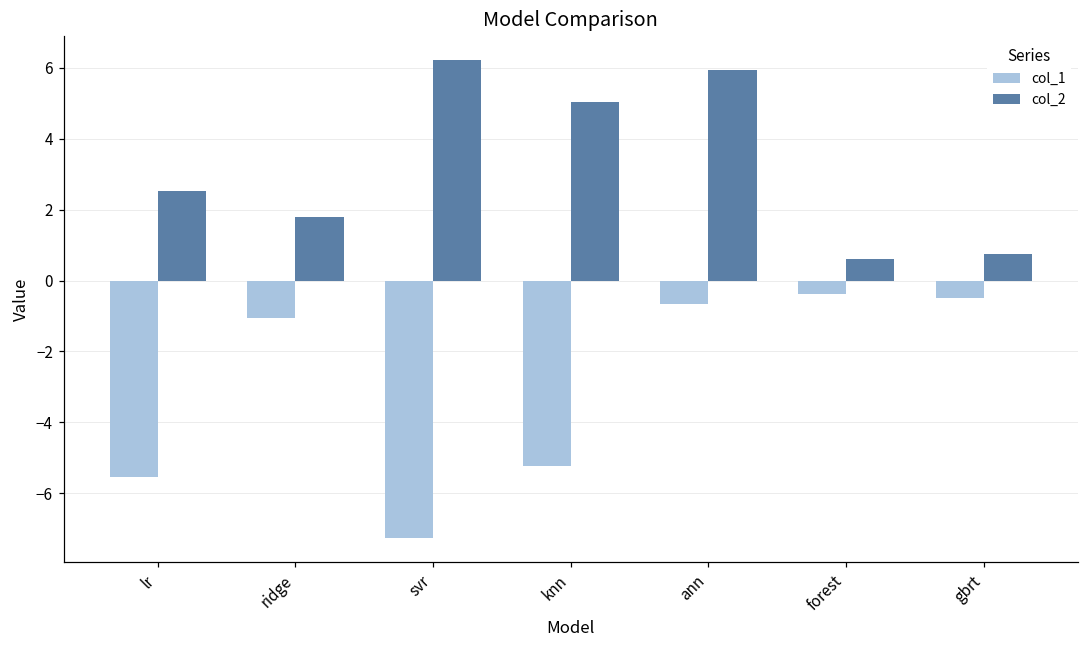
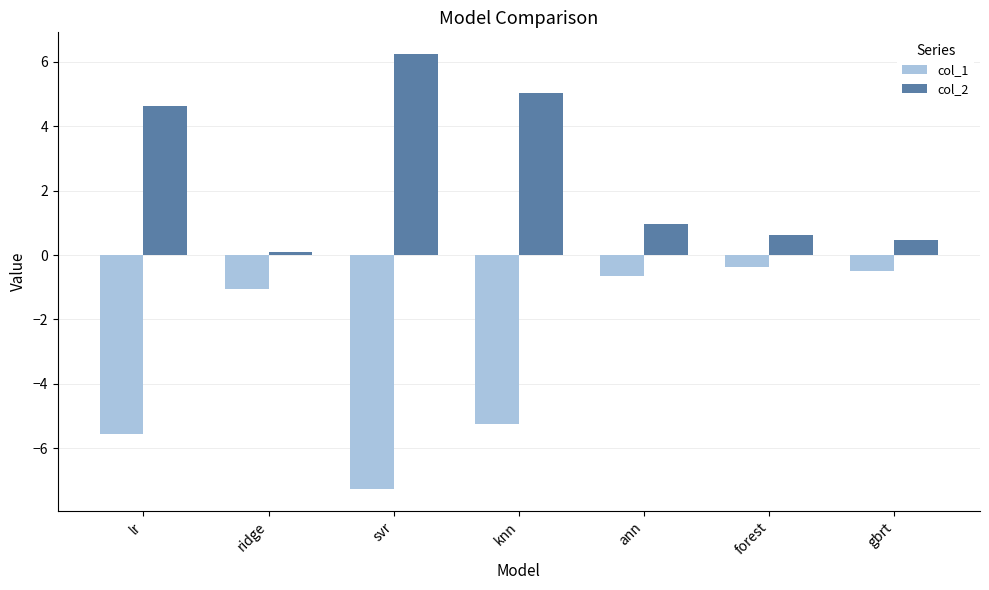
  {
    "col_1": {
      "lr": -5.6,
      "ridge": -1.0,
      "svr": -7.3,
      "knn": -5.2,
      "ann": -0.7,
      "forest": -0.4,
      "gbrt": -0.5
    },
    "col_2": {
-     "lr": 2.5,
-     "ridge": 1.8,
+     "lr": 4.6,
+     "ridge": 0.1,
      "svr": 6.2,
      "knn": 5.0,
-     "ann": 5.9,
+     "ann": 1.0,
      "forest": 0.6,
-     "gbrt": 0.8
+     "gbrt": 0.5
    }
  }
